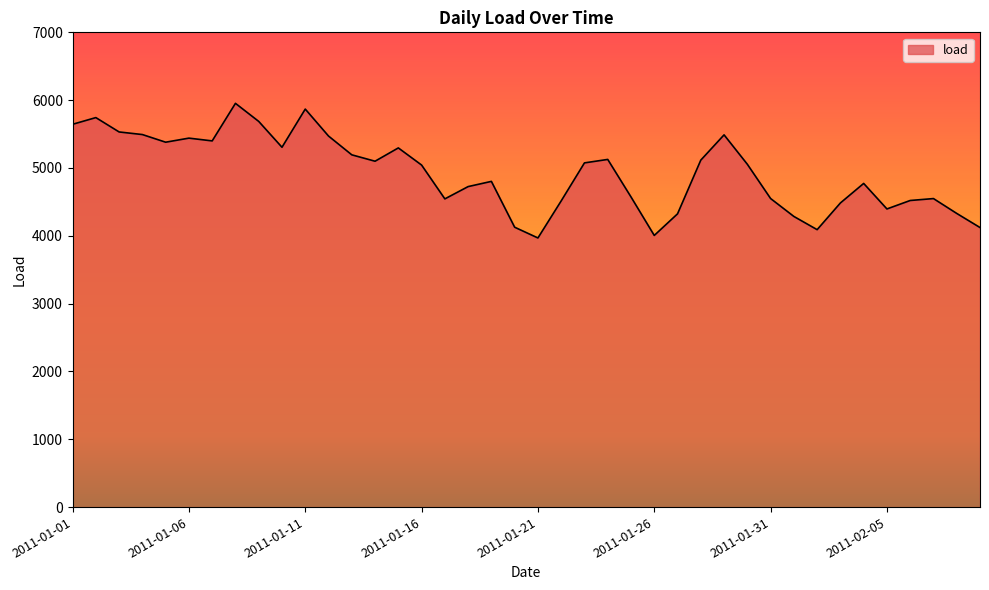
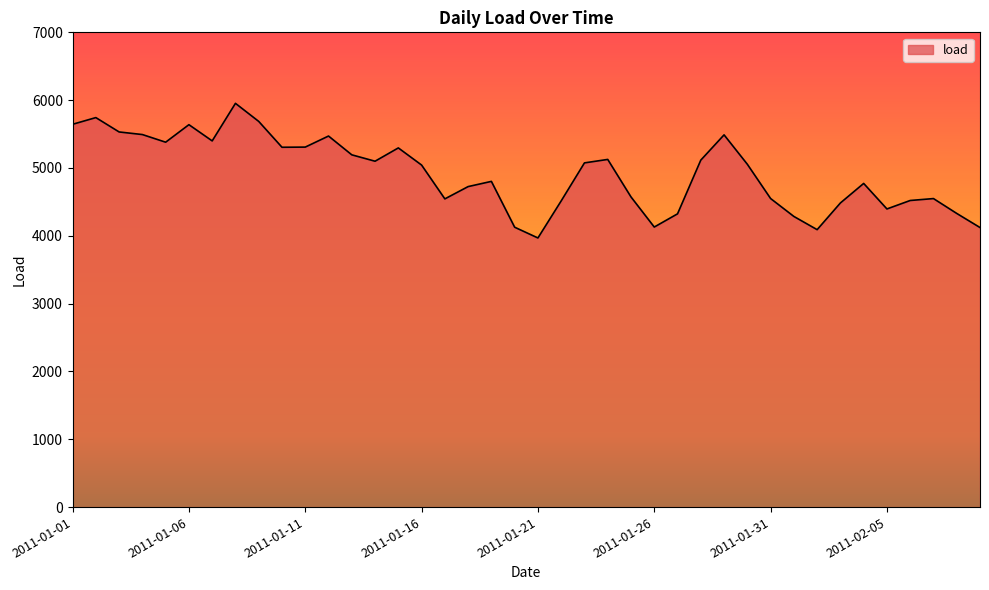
  {
    "2011-01-01": 5600,
-   "2011-01-06": 5400,
-   "2011-01-11": 5900,
+   "2011-01-06": 5600,
+   "2011-01-11": 5300,
    "2011-01-16": 5000,
    "2011-01-21": 4000,
-   "2011-01-26": 4000,
+   "2011-01-26": 4100,
    "2011-01-31": 4500,
    "2011-02-05": 4400
  }
